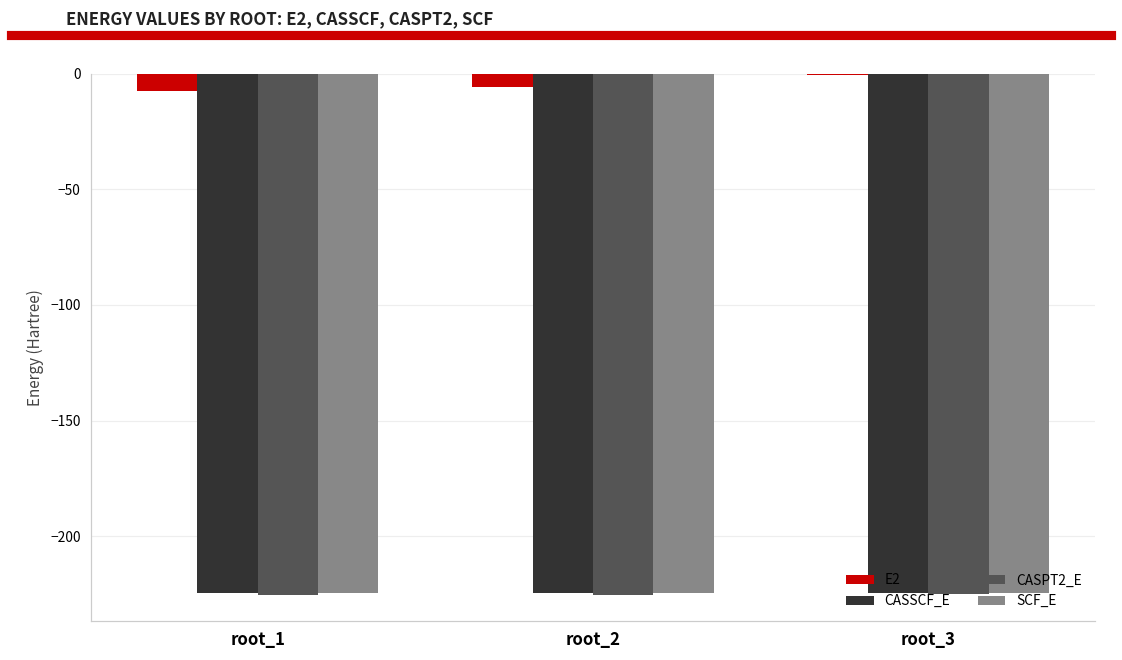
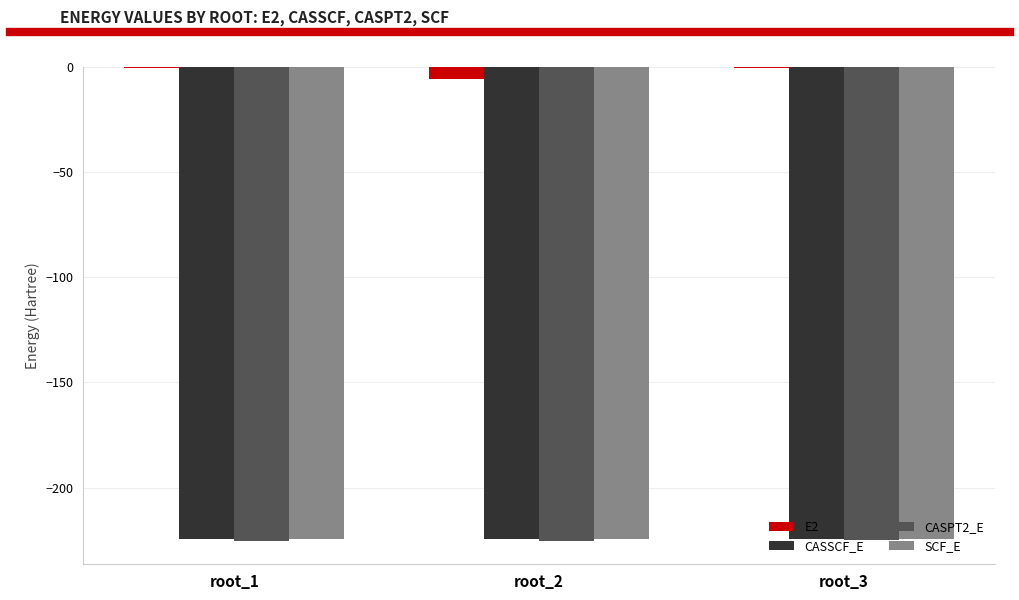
  {
    "E2": {
-     "root_1": -8,
+     "root_1": -1,
      "root_2": -6
    },
    "SCF_E": {
      "root_1": -224,
      "root_2": -224,
      "root_3": -224
    }
  }
